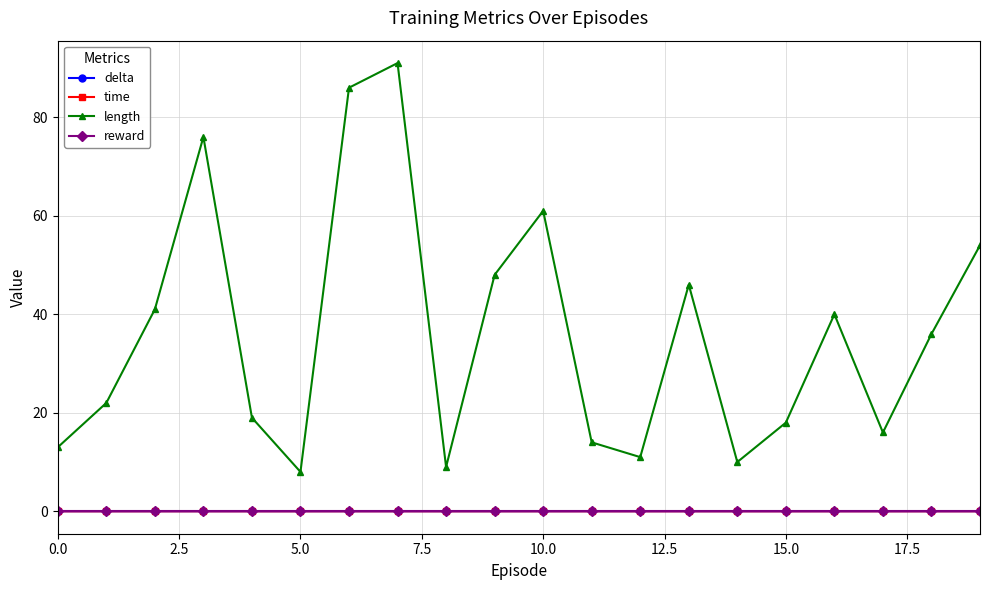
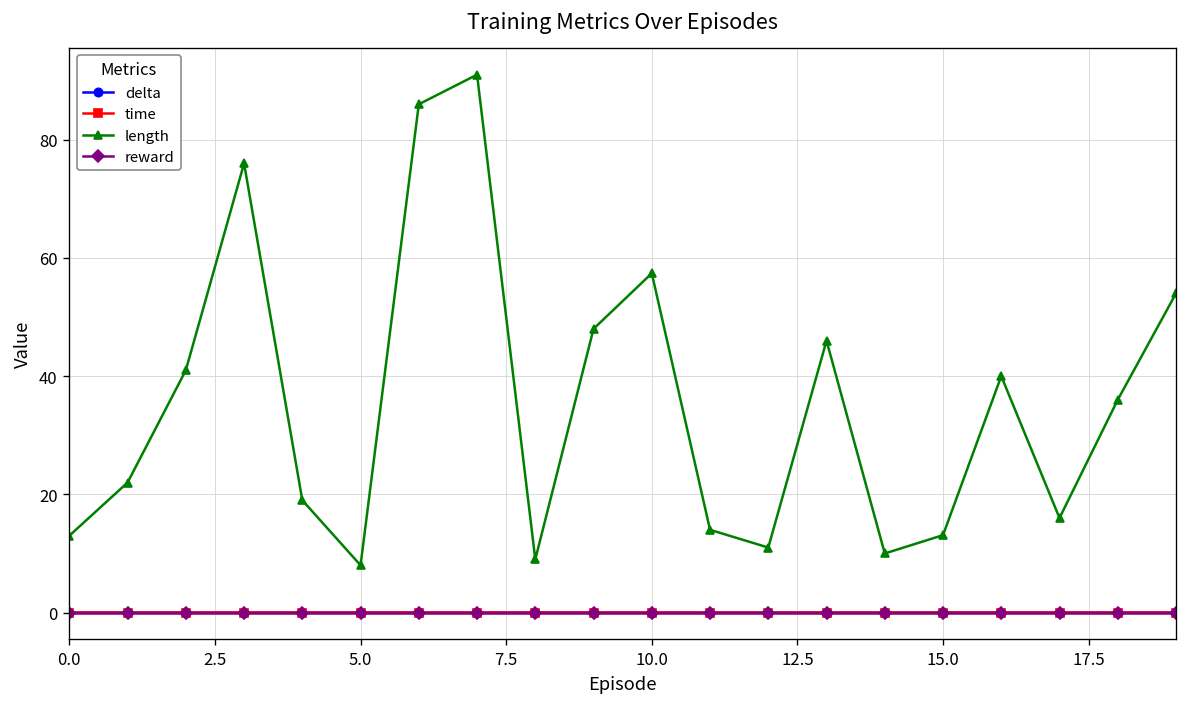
  {
    "reward": {
      "0.0": 0,
      "5.0": 0,
      "10.0": 0,
      "15.0": 0
    },
    "length": {
      "0.0": 13,
      "5.0": 8,
-     "10.0": 61,
-     "15.0": 18
+     "10.0": 57,
+     "15.0": 13
    }
  }
